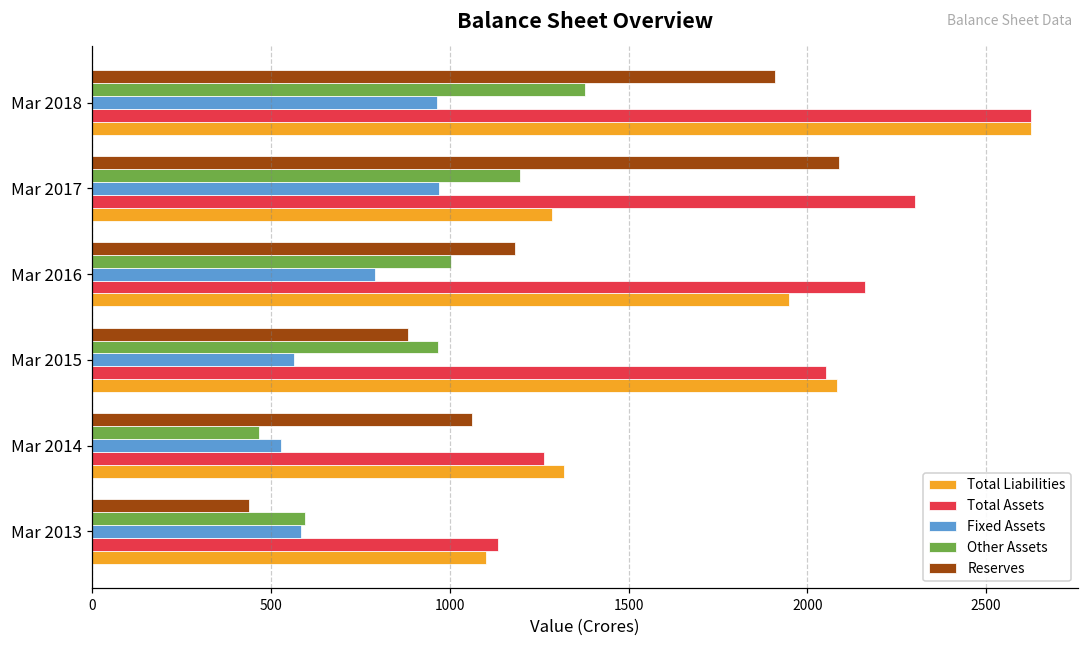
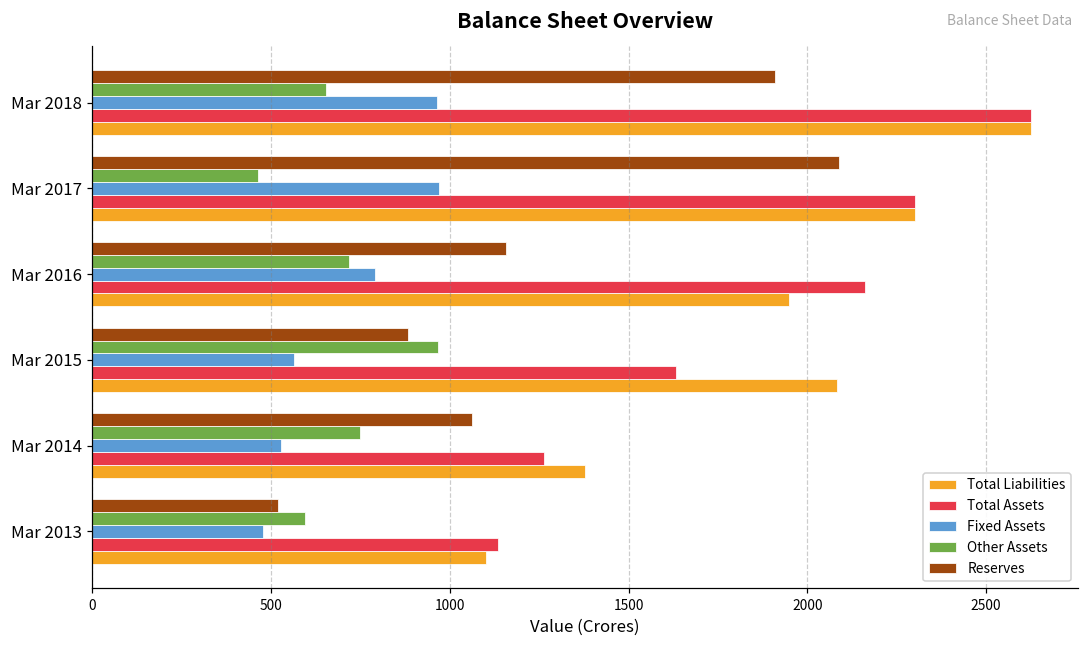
  {
    "Total Liabilities": {
      "Mar 2018": 2630,
-     "Mar 2017": 1290,
+     "Mar 2017": 2300,
      "Mar 2016": 1950,
      "Mar 2015": 2080,
-     "Mar 2014": 1320,
+     "Mar 2014": 1380,
      "Mar 2013": 1100
    },
    "Total Assets": {
      "Mar 2018": 2630,
      "Mar 2017": 2300,
      "Mar 2016": 2160,
-     "Mar 2015": 2050,
+     "Mar 2015": 1630,
      "Mar 2014": 1260,
      "Mar 2013": 1140
    },
    "Fixed Assets": {
      "Mar 2018": 960,
      "Mar 2017": 970,
      "Mar 2016": 790,
      "Mar 2015": 560,
      "Mar 2014": 530,
-     "Mar 2013": 580
+     "Mar 2013": 480
    },
    "Other Assets": {
-     "Mar 2018": 1380,
-     "Mar 2017": 1200,
-     "Mar 2016": 1000,
+     "Mar 2018": 650,
+     "Mar 2017": 460,
+     "Mar 2016": 720,
      "Mar 2015": 970,
-     "Mar 2014": 470,
+     "Mar 2014": 750,
      "Mar 2013": 600
    },
    "Reserves": {
      "Mar 2018": 1910,
      "Mar 2017": 2090,
-     "Mar 2016": 1180,
+     "Mar 2016": 1160,
      "Mar 2015": 880,
      "Mar 2014": 1060,
-     "Mar 2013": 440
+     "Mar 2013": 520
    }
  }
